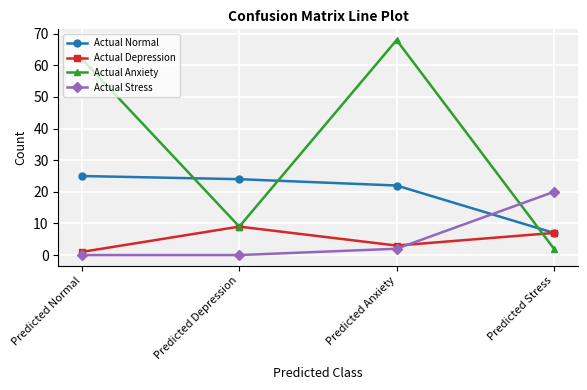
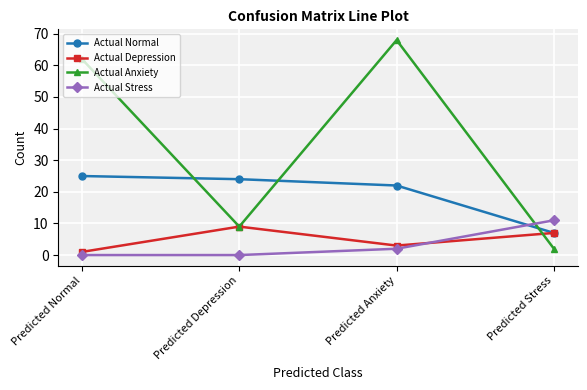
  {
    "Actual Normal": {
      "Predicted Normal": 25,
      "Predicted Depression": 24,
      "Predicted Anxiety": 22
    },
    "Actual Depression": {
      "Predicted Normal": 1,
      "Predicted Anxiety": 3
    },
    "Actual Anxiety": {
      "Predicted Anxiety": 68,
      "Predicted Stress": 2
    },
    "Actual Stress": {
      "Predicted Normal": 0,
      "Predicted Depression": 0,
      "Predicted Anxiety": 2,
-     "Predicted Stress": 20
+     "Predicted Stress": 11
    }
  }
